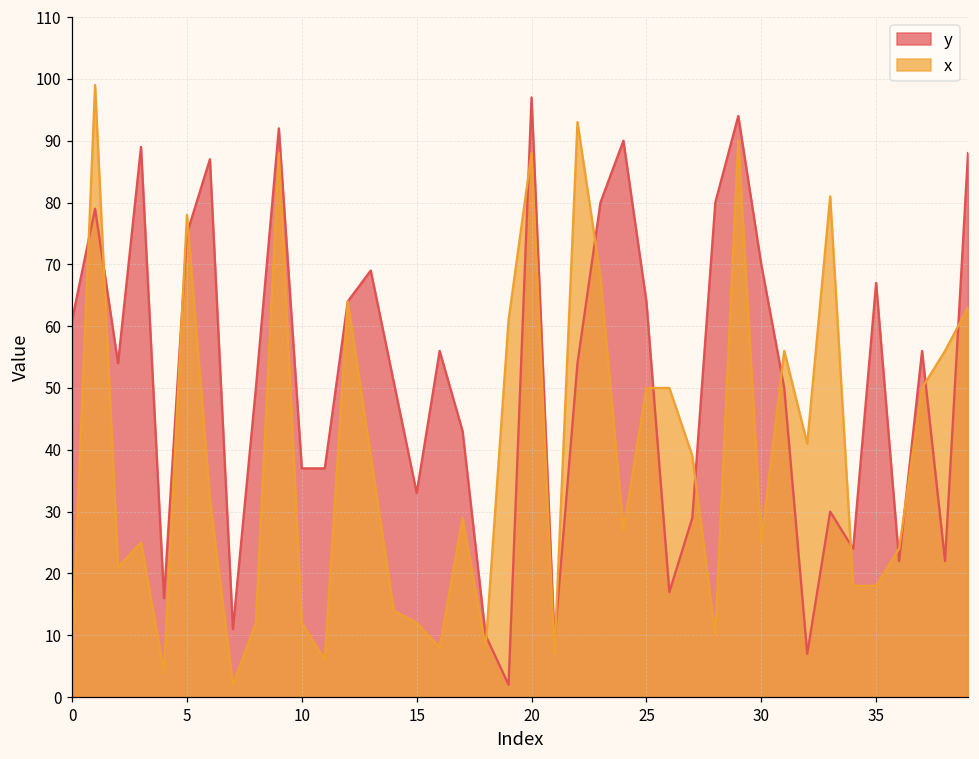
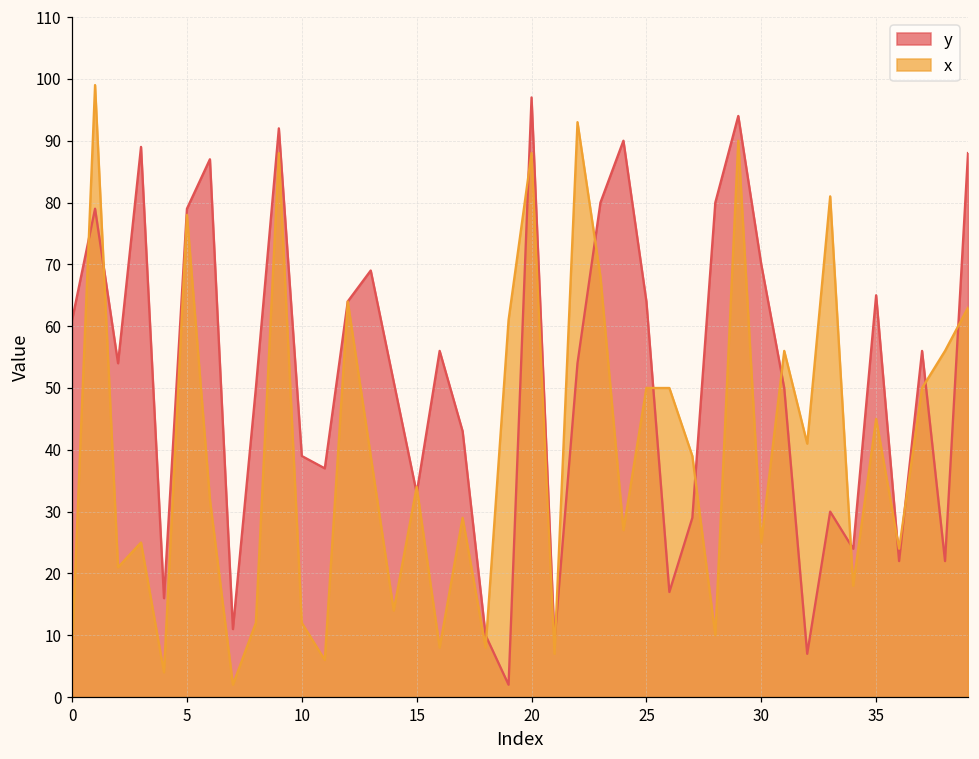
  {
    "y": {
      "0": 61,
-     "5": 75,
-     "10": 37,
+     "5": 79,
+     "10": 39,
      "15": 33,
      "20": 97,
      "25": 64,
      "30": 70,
-     "35": 67
+     "35": 65
    },
    "x": {
      "0": 8,
      "5": 78,
      "10": 12,
-     "15": 12,
+     "15": 34,
      "20": 88,
      "25": 50,
      "30": 25,
-     "35": 18
+     "35": 45
    }
  }
